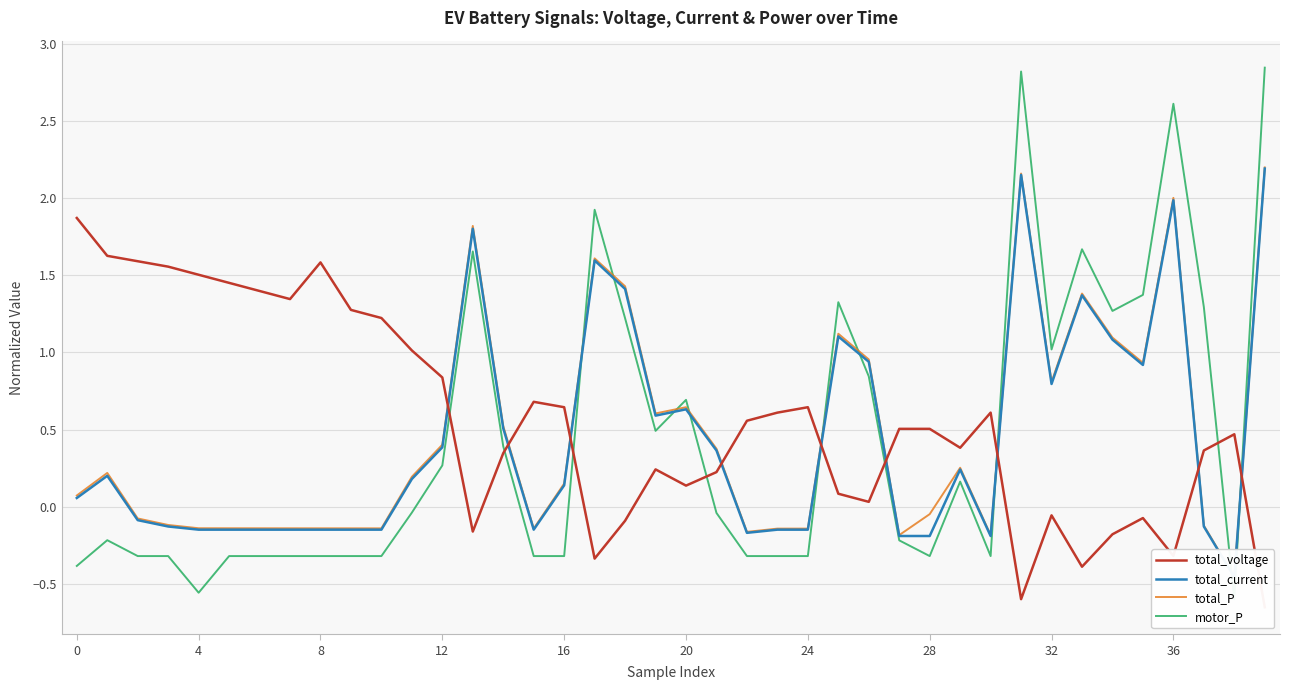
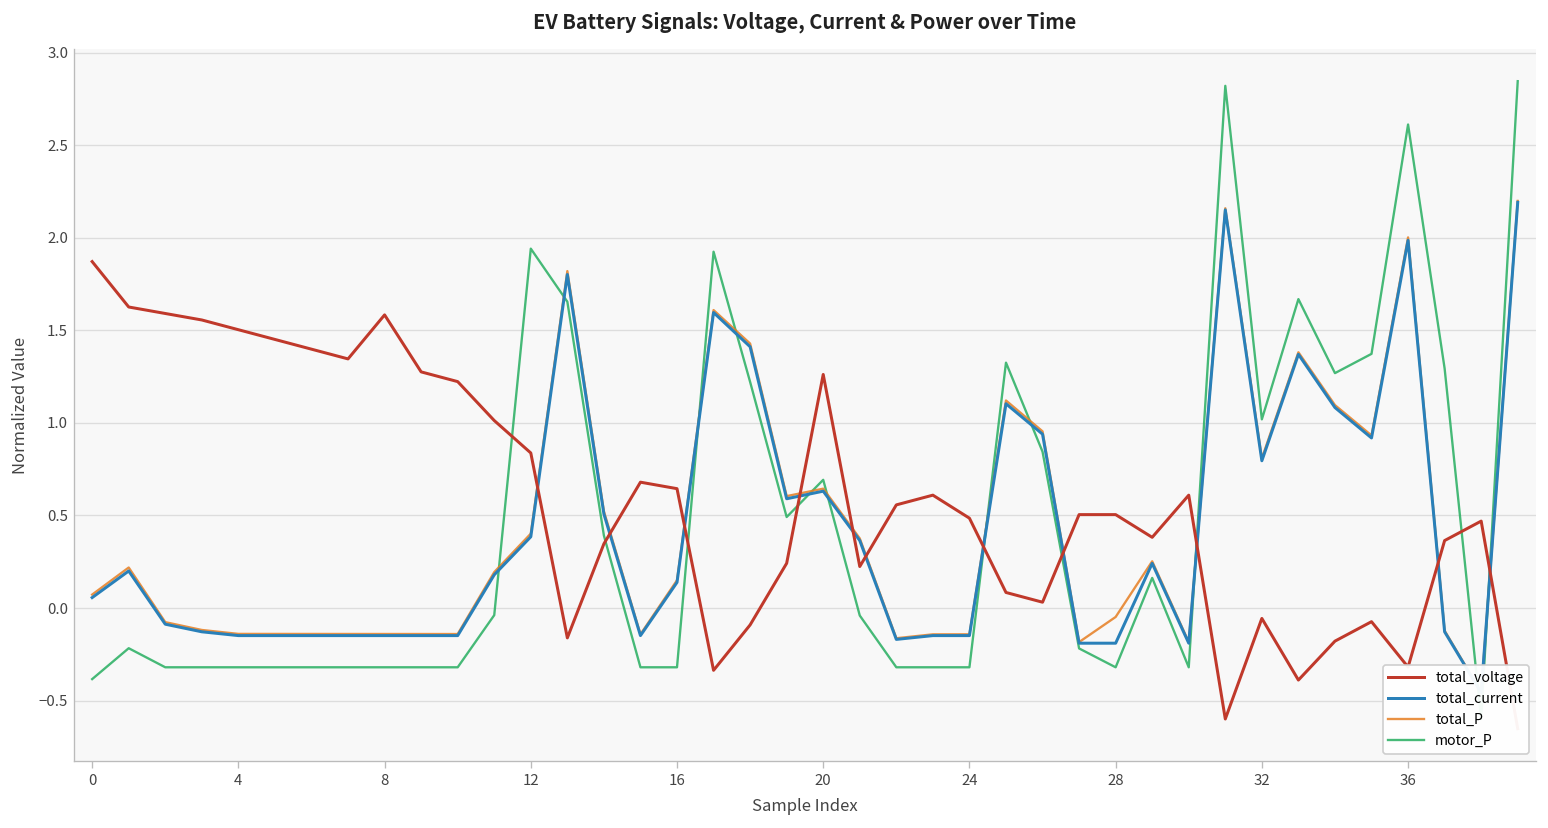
  {
    "total_voltage": {
      "0": 1.87,
      "4": 1.50,
      "8": 1.58,
      "12": 0.84,
      "16": 0.64,
-     "20": 0.14,
-     "24": 0.64,
+     "20": 1.26,
+     "24": 0.49,
      "28": 0.50,
      "32": -0.06
    },
    "total_current": {
      "12": 0.39,
      "28": -0.19
    },
    "total_P": {
      "12": 0.40,
      "28": -0.05
    },
    "motor_P": {
      "0": -0.38,
-     "4": -0.56,
+     "4": -0.32,
      "8": -0.32,
-     "12": 0.27,
+     "12": 1.94,
      "16": -0.32,
      "20": 0.69,
      "24": -0.32,
      "28": -0.32,
      "32": 1.02,
      "36": 2.61
    }
  }
